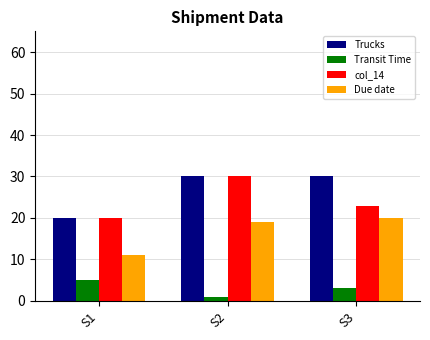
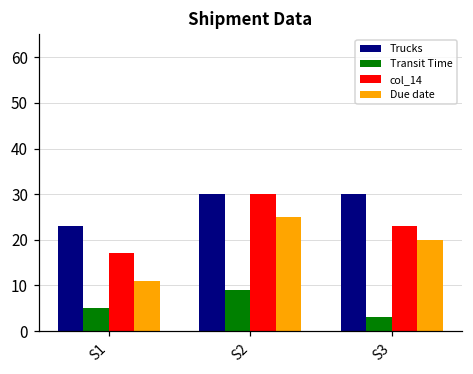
  {
    "Trucks": {
-     "S1": 20,
+     "S1": 23,
      "S2": 30,
      "S3": 30
    },
    "Transit Time": {
      "S1": 5,
-     "S2": 1,
+     "S2": 9,
      "S3": 3
    },
    "col_14": {
-     "S1": 20,
+     "S1": 17,
      "S2": 30,
      "S3": 23
    },
    "Due date": {
      "S1": 11,
-     "S2": 19,
+     "S2": 25,
      "S3": 20
    }
  }
